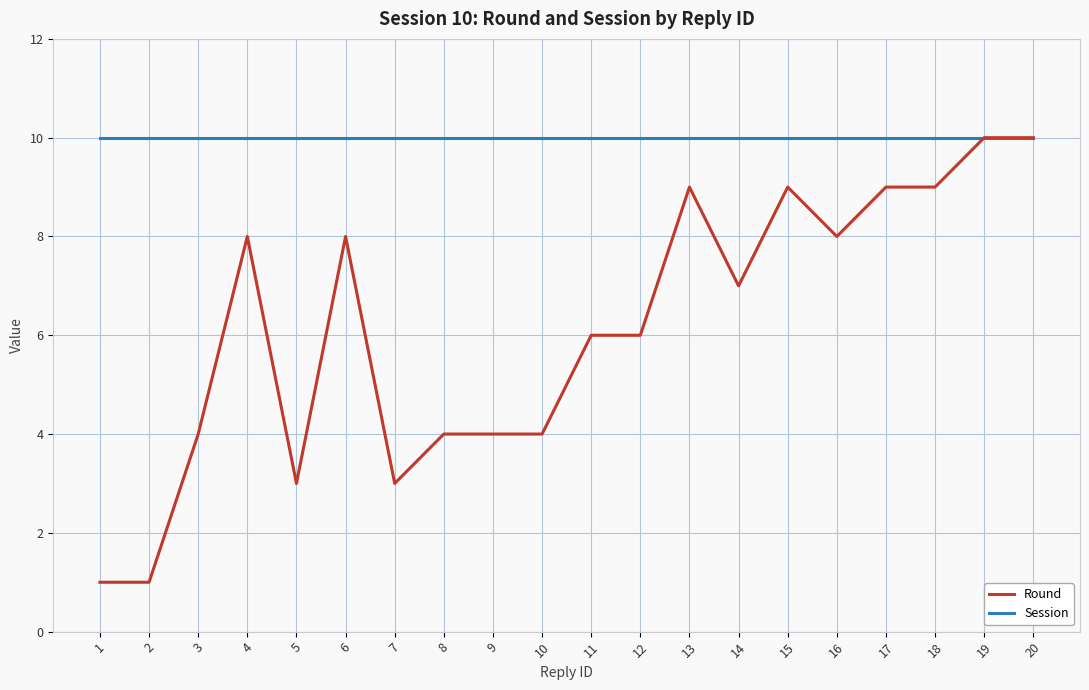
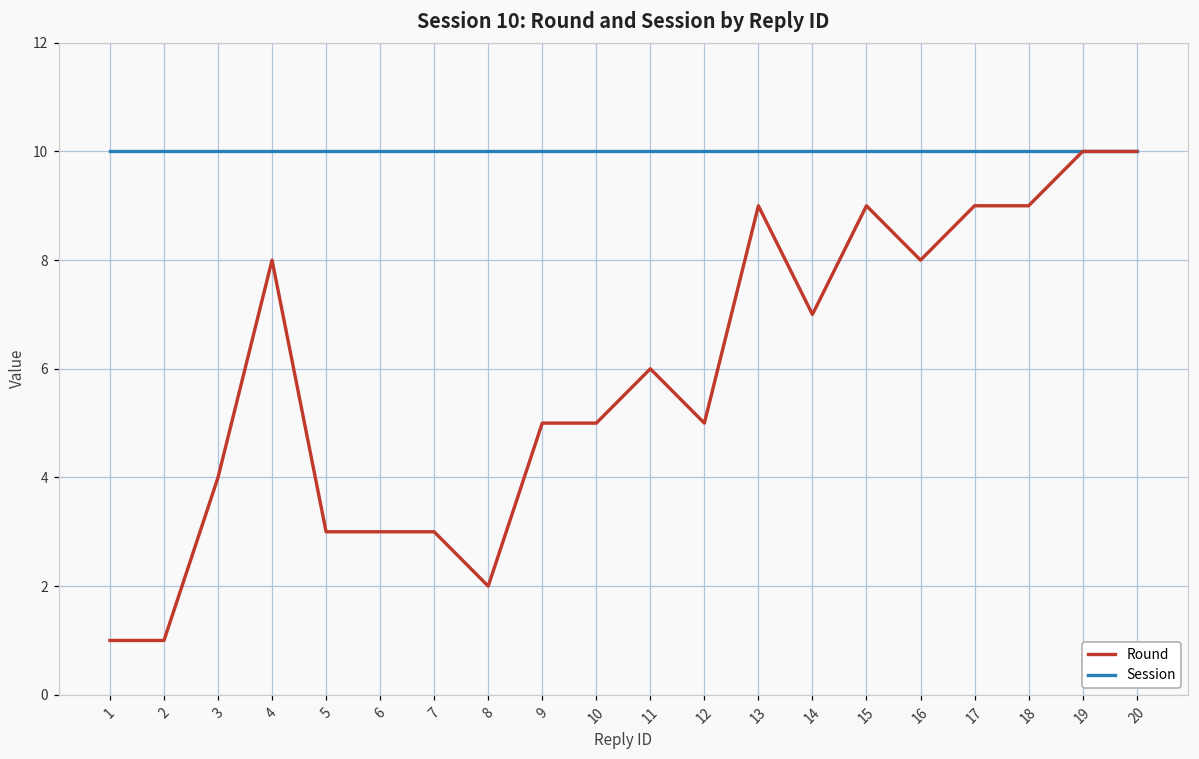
  {
    "Round": {
      "1": 1,
      "2": 1,
      "3": 4,
      "4": 8,
      "5": 3,
-     "6": 8,
+     "6": 3,
      "7": 3,
-     "8": 4,
-     "9": 4,
-     "10": 4,
+     "8": 2,
+     "9": 5,
+     "10": 5,
      "11": 6,
-     "12": 6,
+     "12": 5,
      "13": 9,
      "14": 7,
      "15": 9,
      "16": 8,
      "17": 9,
      "18": 9
    },
    "Session": {
      "1": 10,
      "2": 10,
      "3": 10,
      "4": 10,
      "5": 10,
      "6": 10,
      "7": 10,
      "8": 10,
      "9": 10,
      "10": 10,
      "11": 10,
      "12": 10,
      "13": 10,
      "14": 10,
      "15": 10,
      "16": 10,
      "17": 10,
      "18": 10
    }
  }
